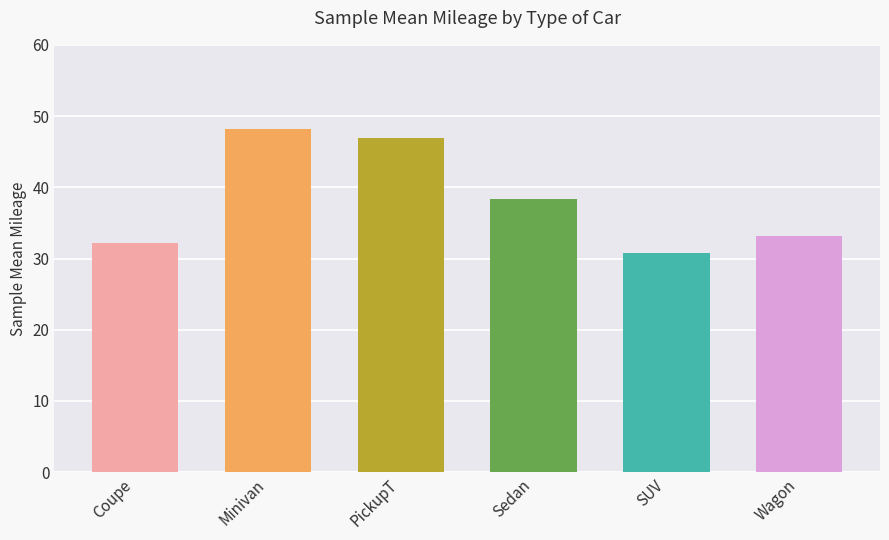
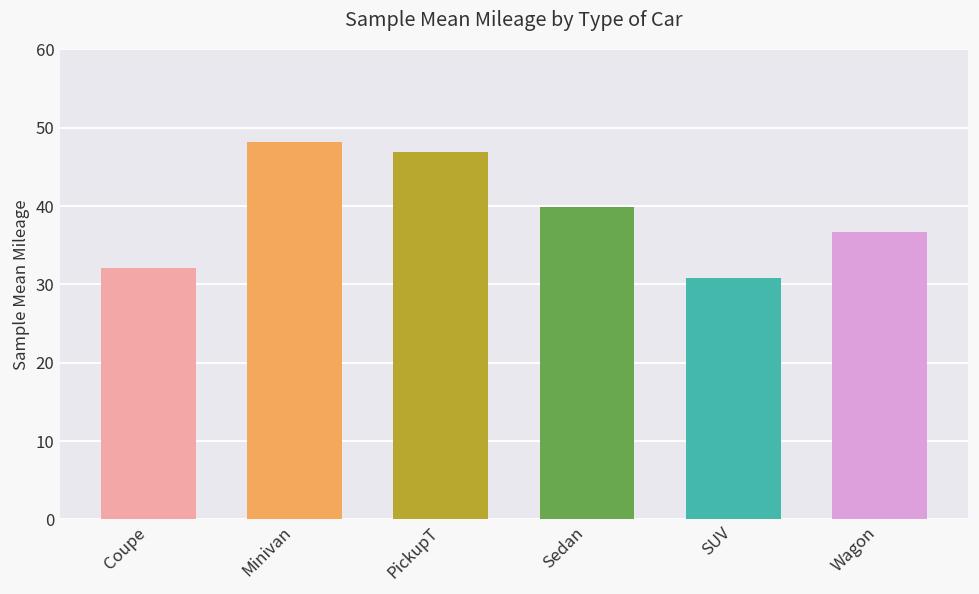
  {
    "Coupe": 32,
    "Minivan": 48,
    "PickupT": 47,
-   "Sedan": 38,
+   "Sedan": 40,
    "SUV": 31,
-   "Wagon": 33
+   "Wagon": 37
  }
